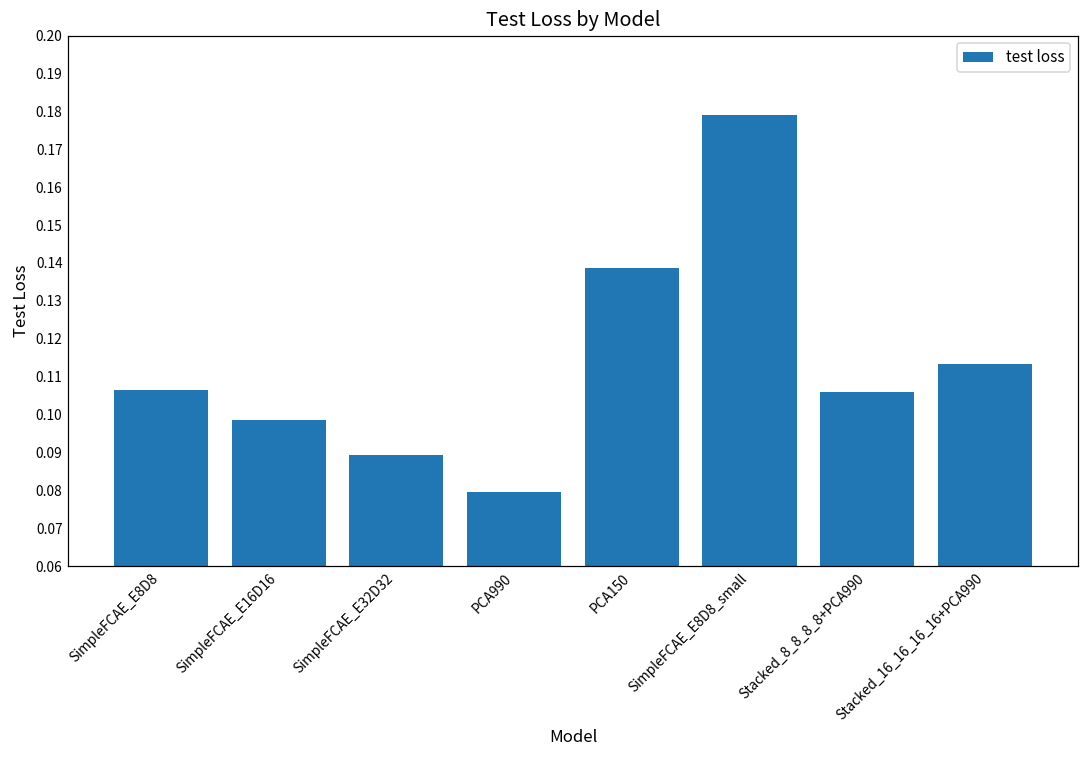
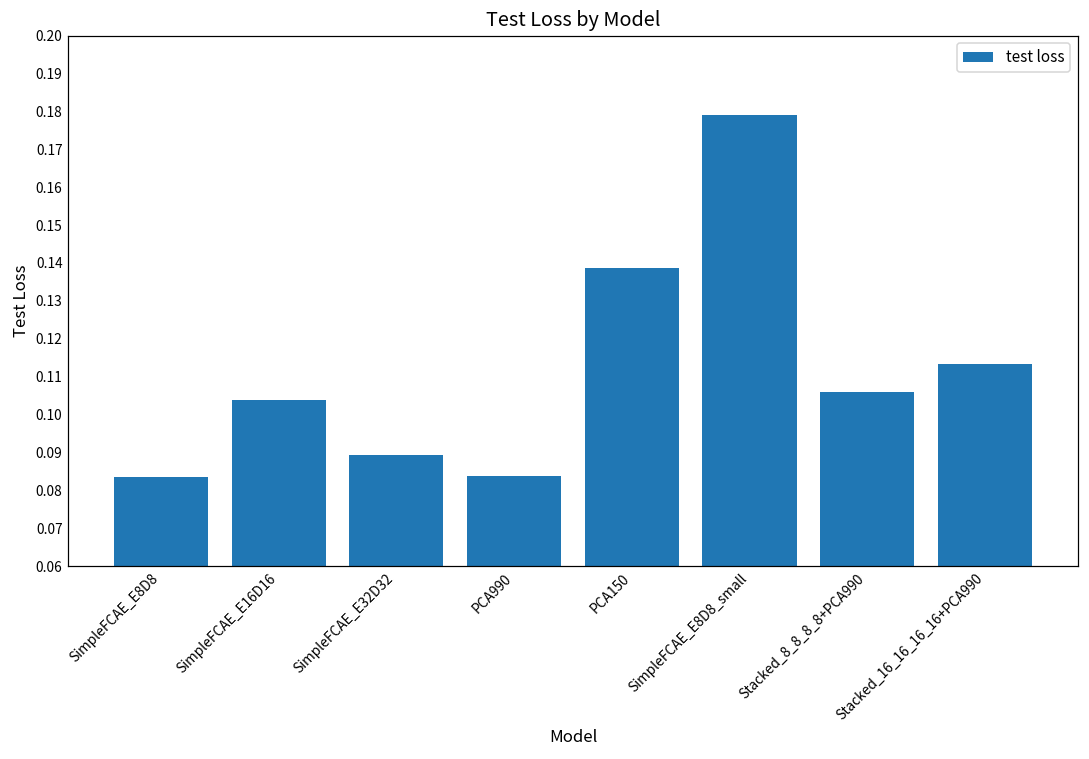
  {
-   "SimpleFCAE_E8D8": 0.106,
-   "SimpleFCAE_E16D16": 0.098,
+   "SimpleFCAE_E8D8": 0.084,
+   "SimpleFCAE_E16D16": 0.104,
    "SimpleFCAE_E32D32": 0.089,
-   "PCA990": 0.080,
+   "PCA990": 0.084,
    "PCA150": 0.139,
    "SimpleFCAE_E8D8_small": 0.179,
    "Stacked_8_8_8_8+PCA990": 0.106,
    "Stacked_16_16_16_16+PCA990": 0.113
  }
